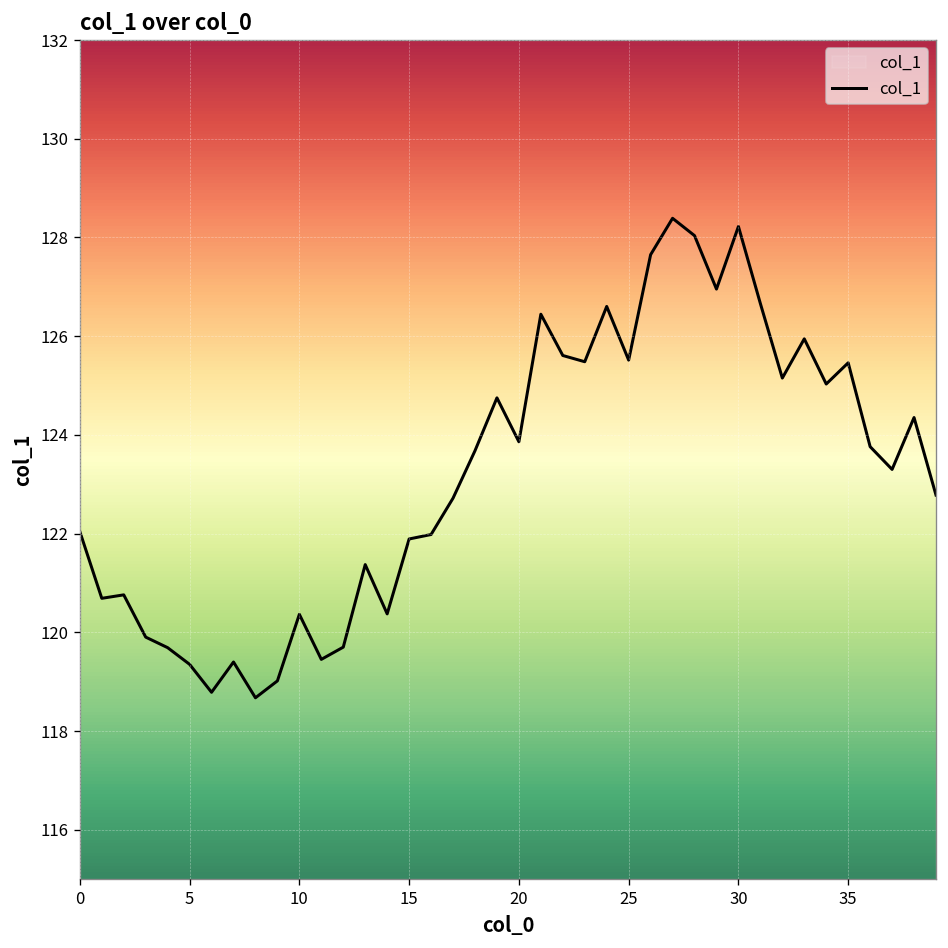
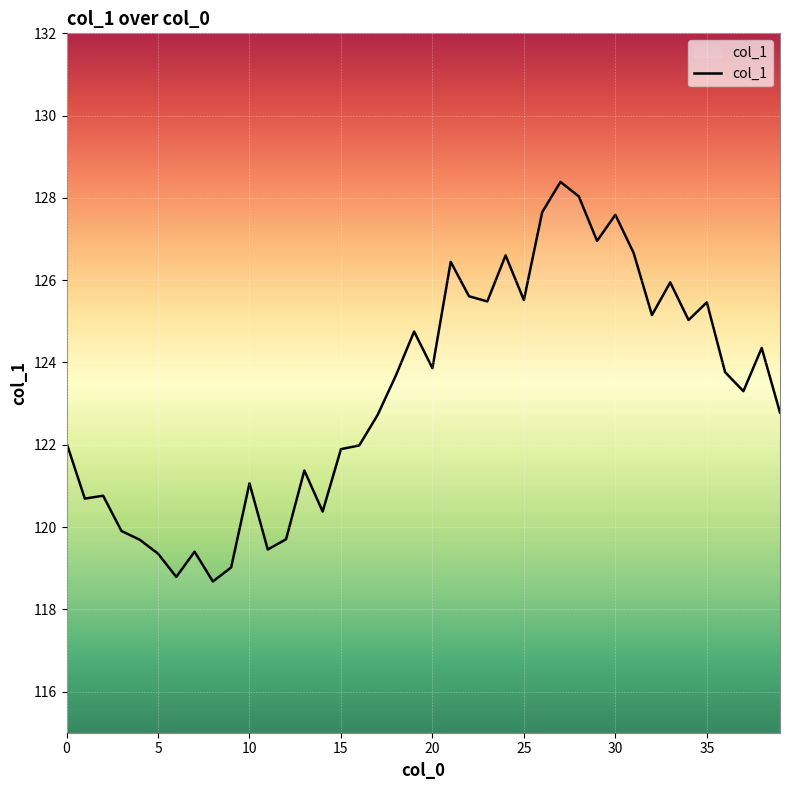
  {
    "0": 122.0,
    "5": 119.4,
-   "10": 120.4,
+   "10": 121.1,
    "15": 121.9,
    "20": 123.9,
    "25": 125.5,
-   "30": 128.2,
+   "30": 127.6,
    "35": 125.5
  }
